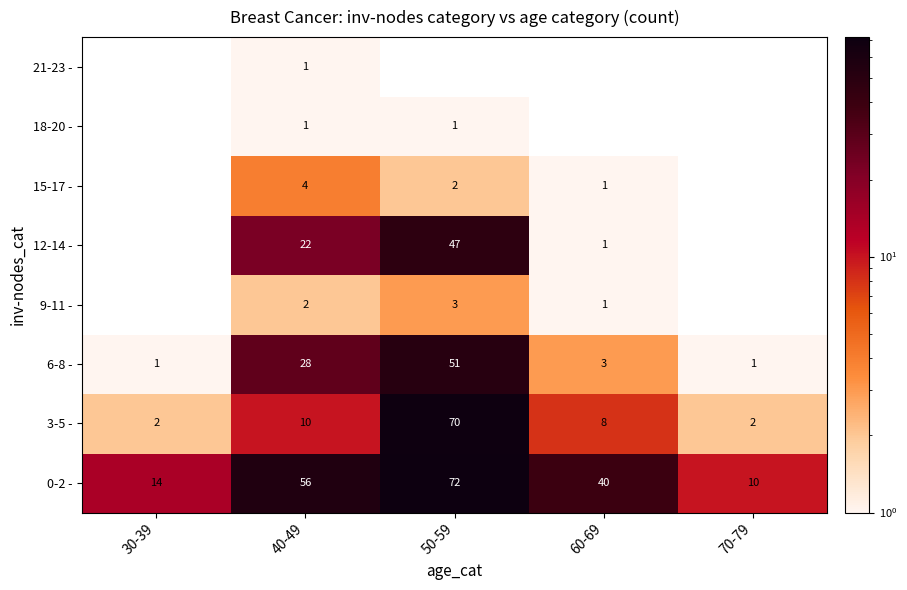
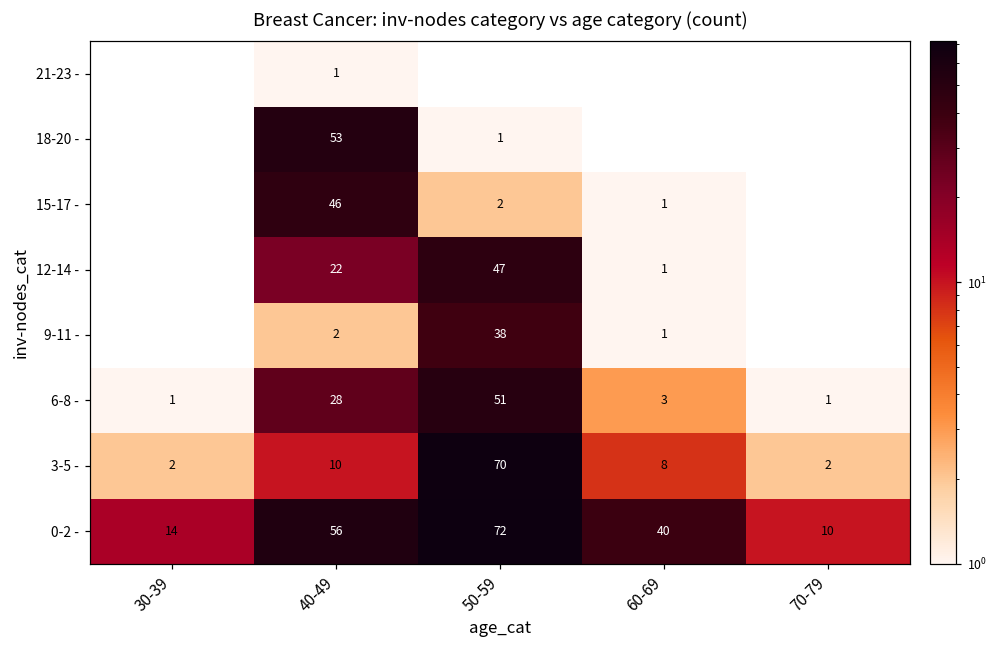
  {
    "21-23 -": {
      "40-49": 1
    },
    "18-20 -": {
-     "40-49": 1,
+     "40-49": 53,
      "50-59": 1
    },
    "15-17 -": {
-     "40-49": 4,
+     "40-49": 46,
      "50-59": 2,
      "60-69": 1
    },
    "12-14 -": {
      "40-49": 22,
      "50-59": 47,
      "60-69": 1
    },
    "9-11 -": {
      "40-49": 2,
-     "50-59": 3,
+     "50-59": 38,
      "60-69": 1
    },
    "6-8 -": {
      "30-39": 1,
      "40-49": 28,
      "50-59": 51,
      "60-69": 3,
      "70-79": 1
    },
    "3-5 -": {
      "30-39": 2,
      "40-49": 10,
      "50-59": 70,
      "60-69": 8,
      "70-79": 2
    },
    "0-2 -": {
      "30-39": 14,
      "40-49": 56,
      "50-59": 72,
      "60-69": 40,
      "70-79": 10
    }
  }
